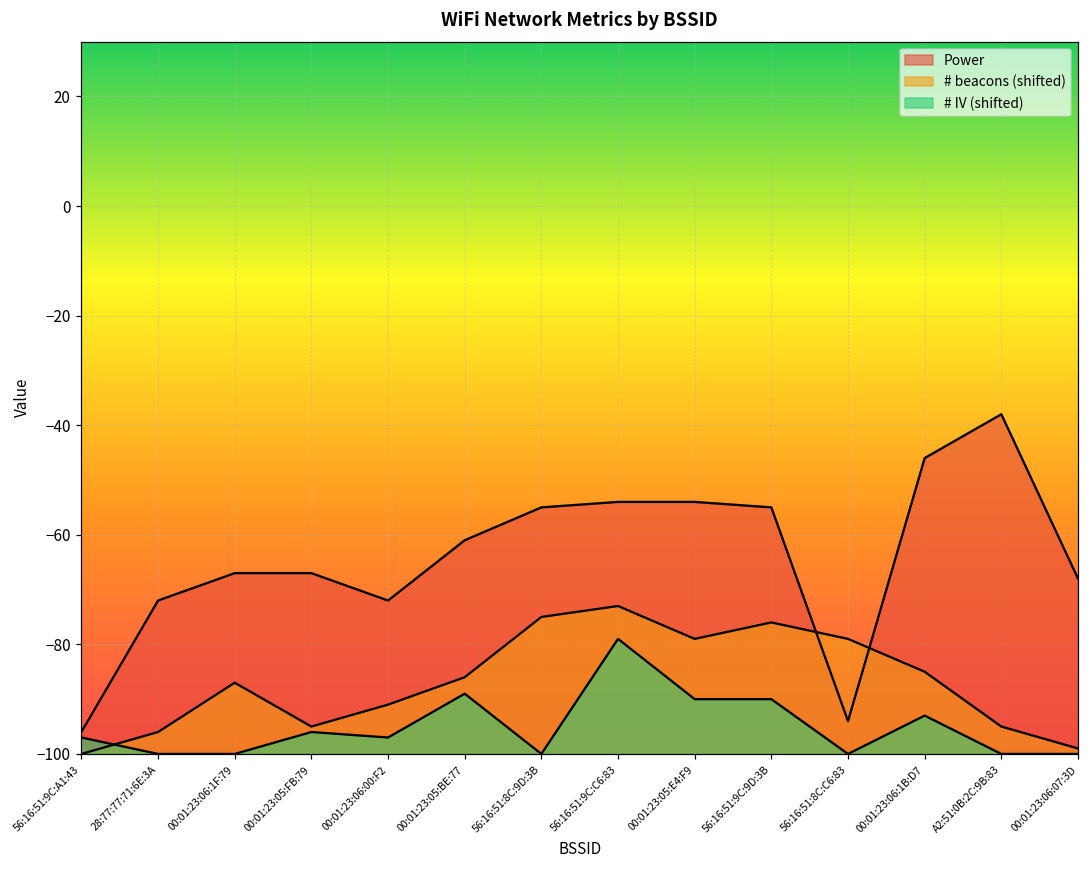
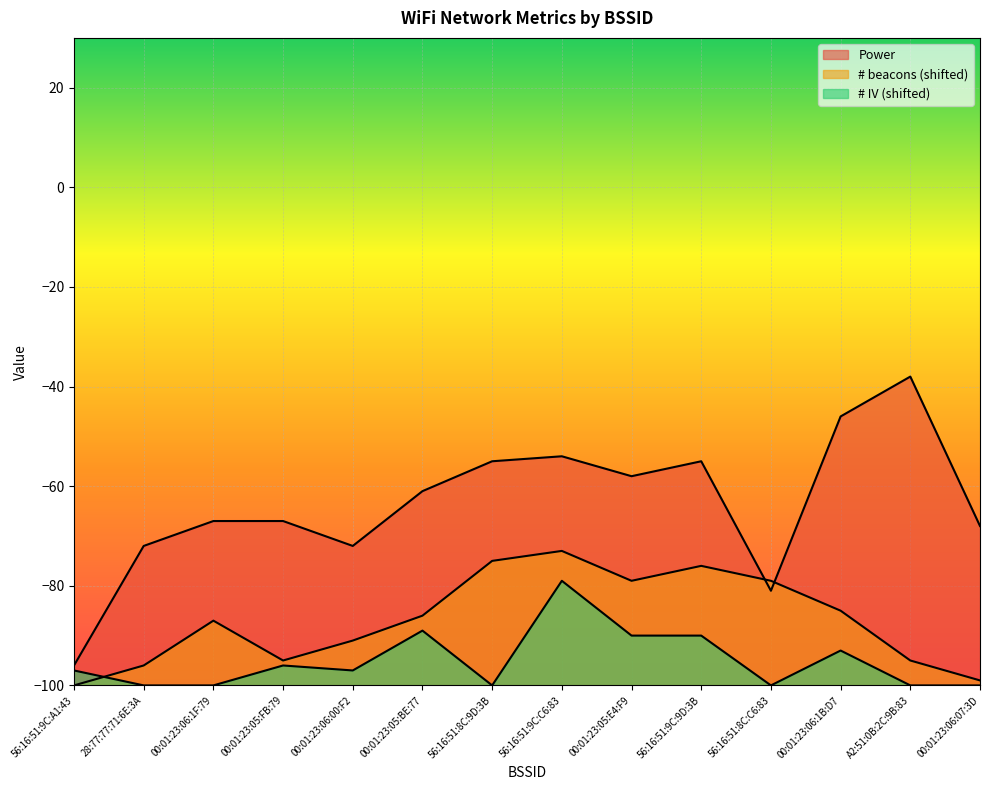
  {
    "Power": {
      "56:16:51:9C:A1:43": -96,
      "28:77:77:71:6E:3A": -72,
      "00:01:23:06:1F:79": -67,
      "00:01:23:05:FB:79": -67,
      "00:01:23:06:00:F2": -72,
      "00:01:23:05:BE:77": -61,
      "56:16:51:8C:9D:3B": -55,
      "56:16:51:9C:C6:83": -54,
-     "00:01:23:05:E4:F9": -54,
+     "00:01:23:05:E4:F9": -58,
      "56:16:51:9C:9D:3B": -55,
-     "56:16:51:8C:C6:83": -94,
+     "56:16:51:8C:C6:83": -81,
      "00:01:23:06:1B:D7": -46,
      "A2:51:0B:2C:9B:83": -38,
      "00:01:23:06:07:3D": -68
    },
    "# beacons (shifted)": {
      "56:16:51:9C:A1:43": -100,
      "28:77:77:71:6E:3A": -96,
      "00:01:23:06:1F:79": -87,
      "00:01:23:05:FB:79": -95,
      "00:01:23:06:00:F2": -91,
      "00:01:23:05:BE:77": -86,
      "56:16:51:8C:9D:3B": -75,
      "56:16:51:9C:C6:83": -73,
      "00:01:23:05:E4:F9": -79,
      "56:16:51:9C:9D:3B": -76,
      "56:16:51:8C:C6:83": -79,
      "00:01:23:06:1B:D7": -85,
      "A2:51:0B:2C:9B:83": -95,
      "00:01:23:06:07:3D": -99
    },
    "# IV (shifted)": {
      "56:16:51:9C:A1:43": -97,
      "28:77:77:71:6E:3A": -100,
      "00:01:23:06:1F:79": -100,
      "00:01:23:05:FB:79": -96,
      "00:01:23:06:00:F2": -97,
      "00:01:23:05:BE:77": -89,
      "56:16:51:8C:9D:3B": -100,
      "56:16:51:9C:C6:83": -79,
      "00:01:23:05:E4:F9": -90,
      "56:16:51:9C:9D:3B": -90,
      "56:16:51:8C:C6:83": -100,
      "00:01:23:06:1B:D7": -93,
      "A2:51:0B:2C:9B:83": -100,
      "00:01:23:06:07:3D": -100
    }
  }
